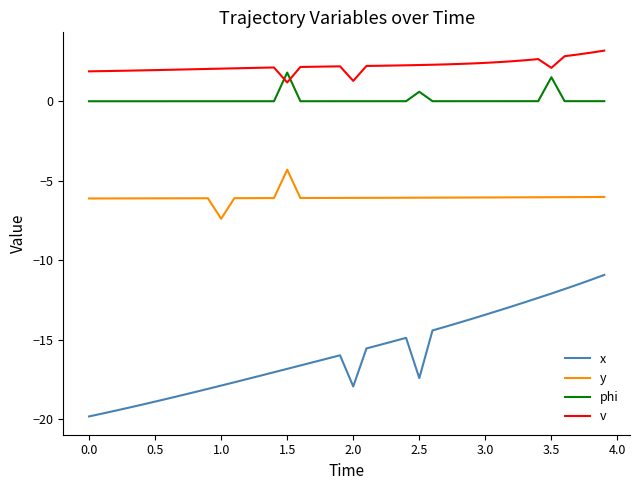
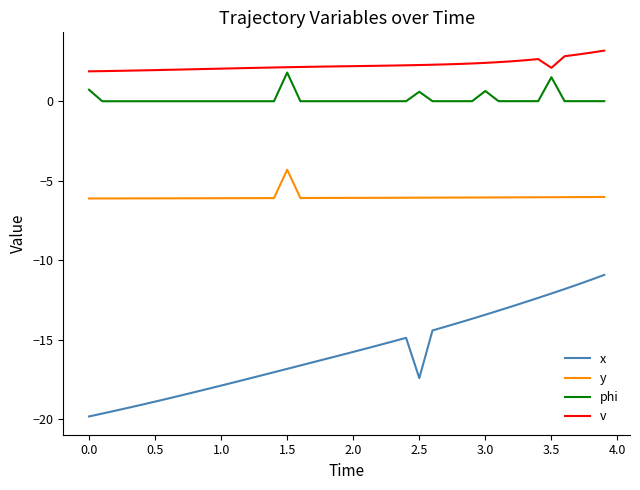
  {
    "x": {
      "0.0": -19.8,
      "0.5": -18.9,
      "1.0": -17.9,
      "1.5": -16.8,
-     "2.0": -17.9,
+     "2.0": -15.8,
      "2.5": -17.4,
      "3.0": -13.4,
      "3.5": -12.1
    },
    "y": {
      "0.0": -6.1,
      "0.5": -6.1,
-     "1.0": -7.4,
+     "1.0": -6.1,
      "1.5": -4.3,
      "2.0": -6.1,
      "2.5": -6.1,
      "3.0": -6.0,
      "3.5": -6.0
    },
    "phi": {
-     "0.0": 0.0,
+     "0.0": 0.7,
      "0.5": 0.0,
      "1.0": 0.0,
      "1.5": 1.8,
      "2.0": 0.0,
      "2.5": 0.6,
-     "3.0": 0.0,
+     "3.0": 0.7,
      "3.5": 1.5
    },
    "v": {
      "0.0": 1.9,
      "0.5": 2.0,
      "1.0": 2.1,
-     "1.5": 1.2,
-     "2.0": 1.3,
+     "1.5": 2.1,
+     "2.0": 2.2,
      "2.5": 2.3,
      "3.0": 2.4,
      "3.5": 2.1
    }
  }
